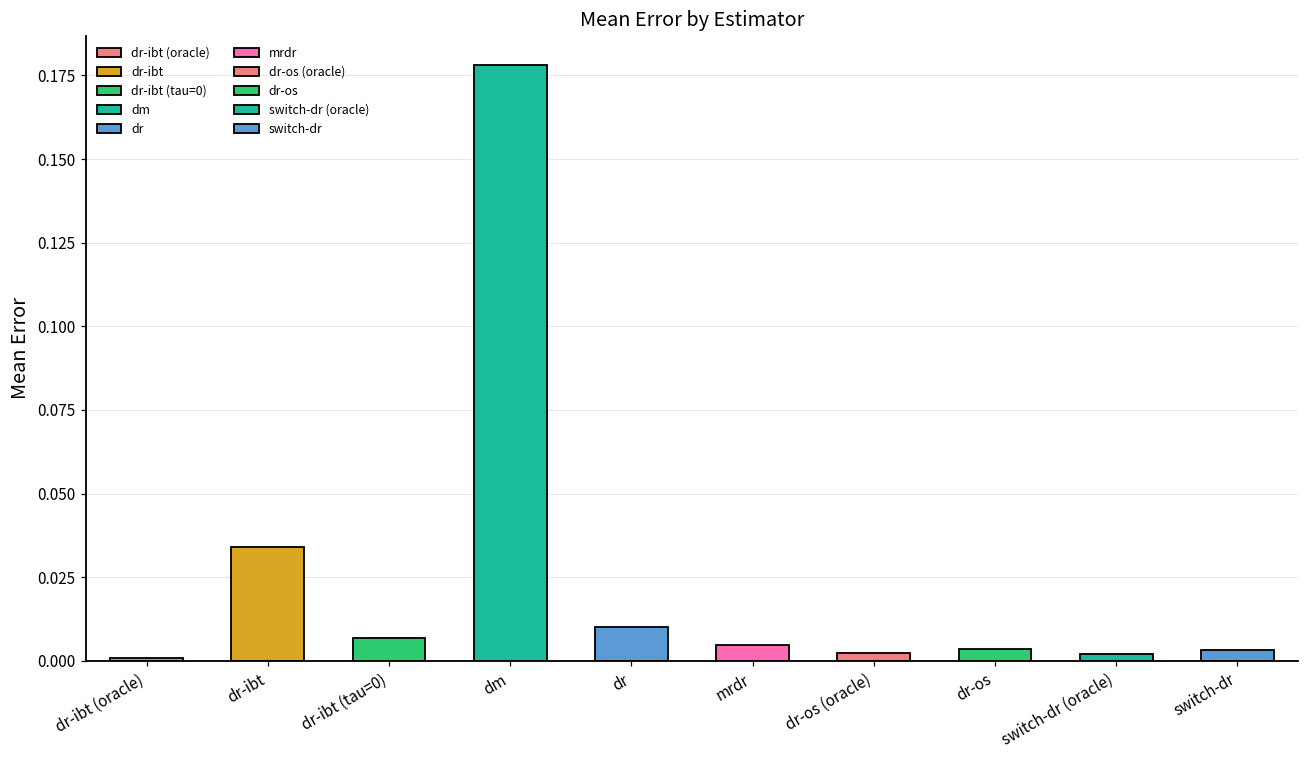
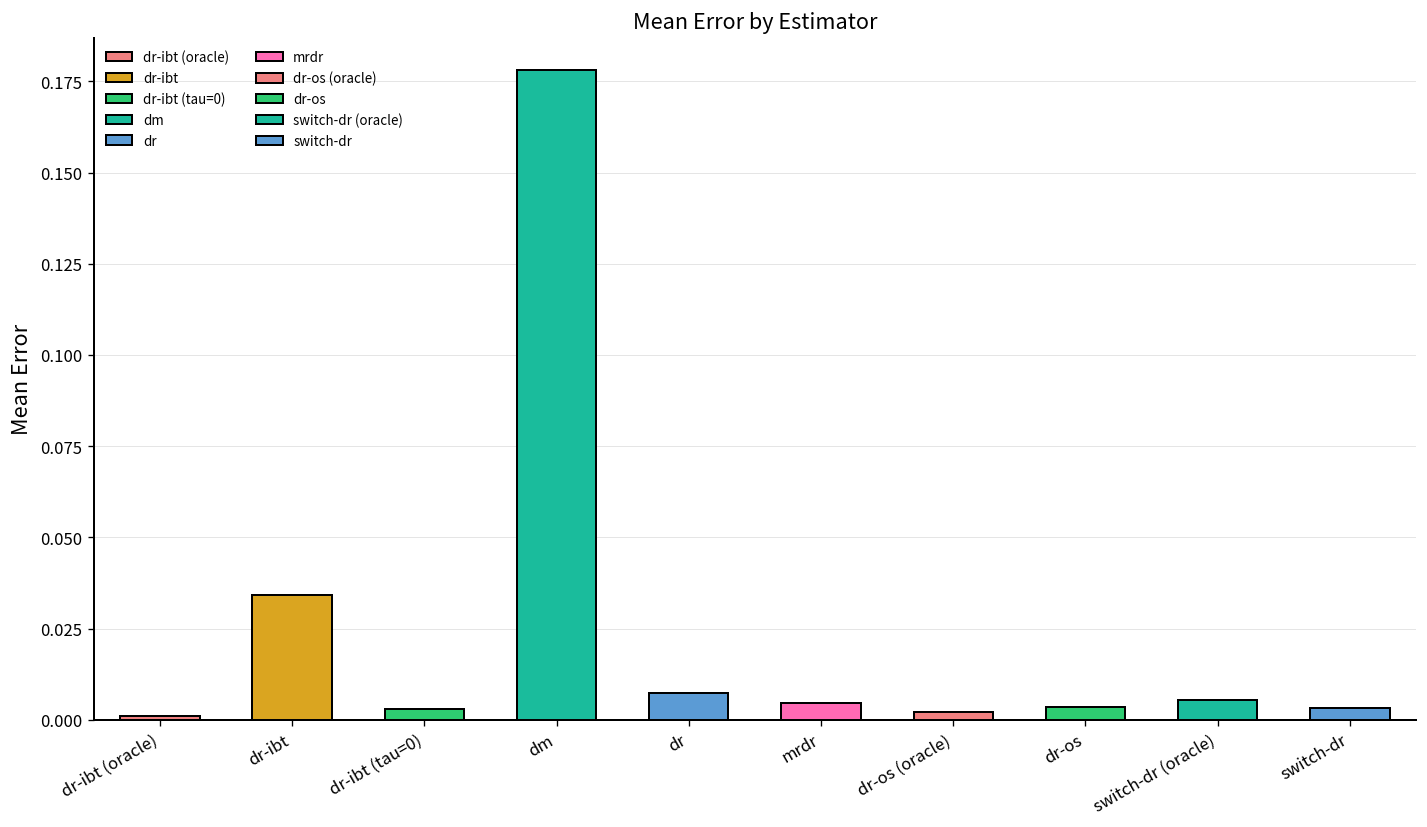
  {
    "dr-ibt (oracle)": 0.001,
    "dr-ibt": 0.034,
-   "dr-ibt (tau=0)": 0.007,
+   "dr-ibt (tau=0)": 0.003,
    "dm": 0.178,
-   "dr": 0.010,
+   "dr": 0.007,
    "mrdr": 0.005,
    "dr-os (oracle)": 0.002,
    "dr-os": 0.003,
-   "switch-dr (oracle)": 0.002,
+   "switch-dr (oracle)": 0.006,
    "switch-dr": 0.003
  }
